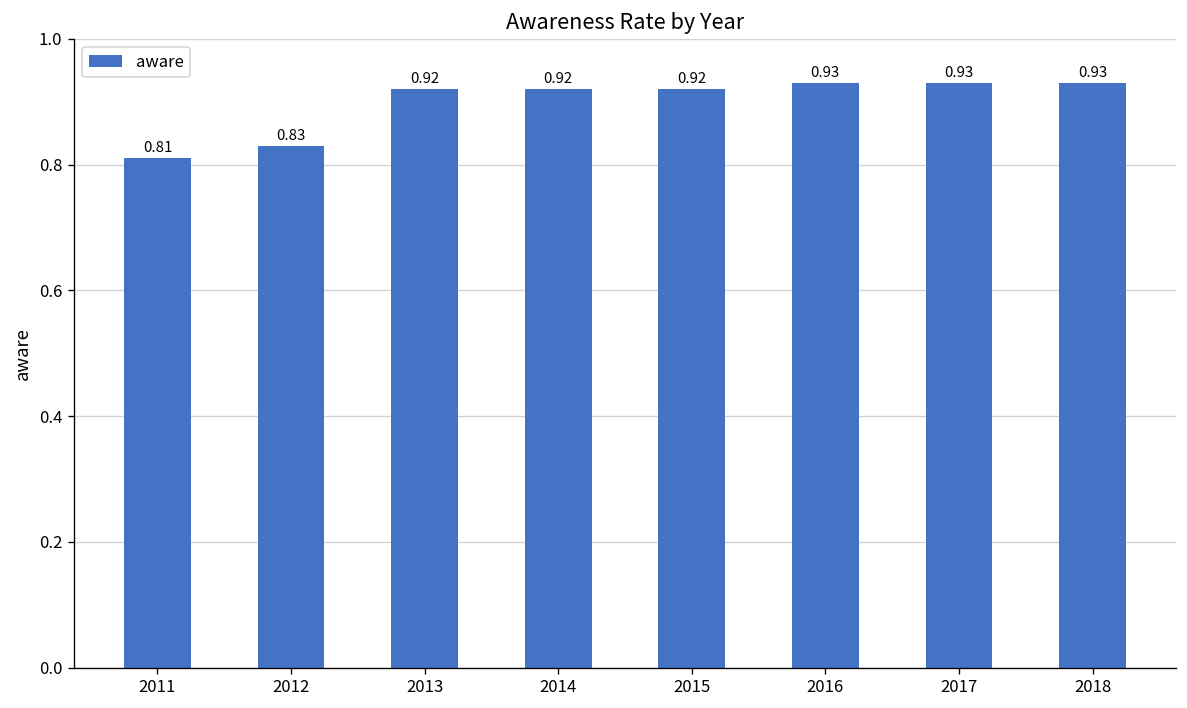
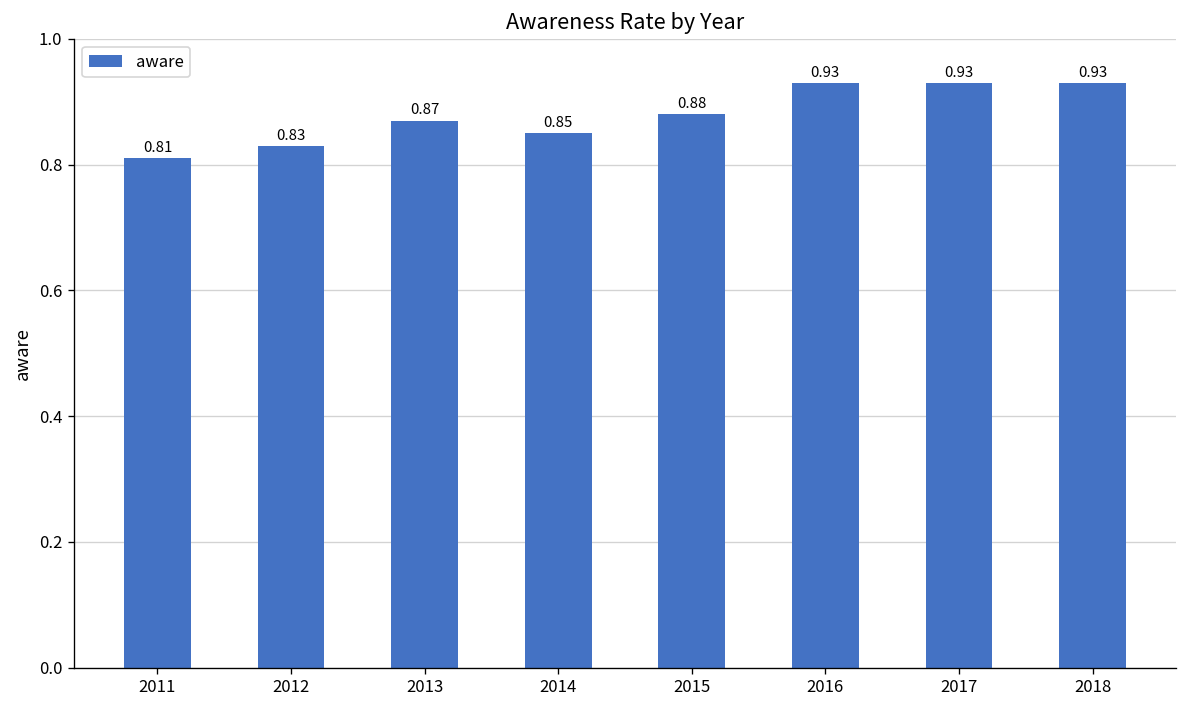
  {
    "2011": 0.81,
    "2012": 0.83,
-   "2013": 0.92,
-   "2014": 0.92,
-   "2015": 0.92,
+   "2013": 0.87,
+   "2014": 0.85,
+   "2015": 0.88,
    "2016": 0.93,
    "2017": 0.93,
    "2018": 0.93
  }
